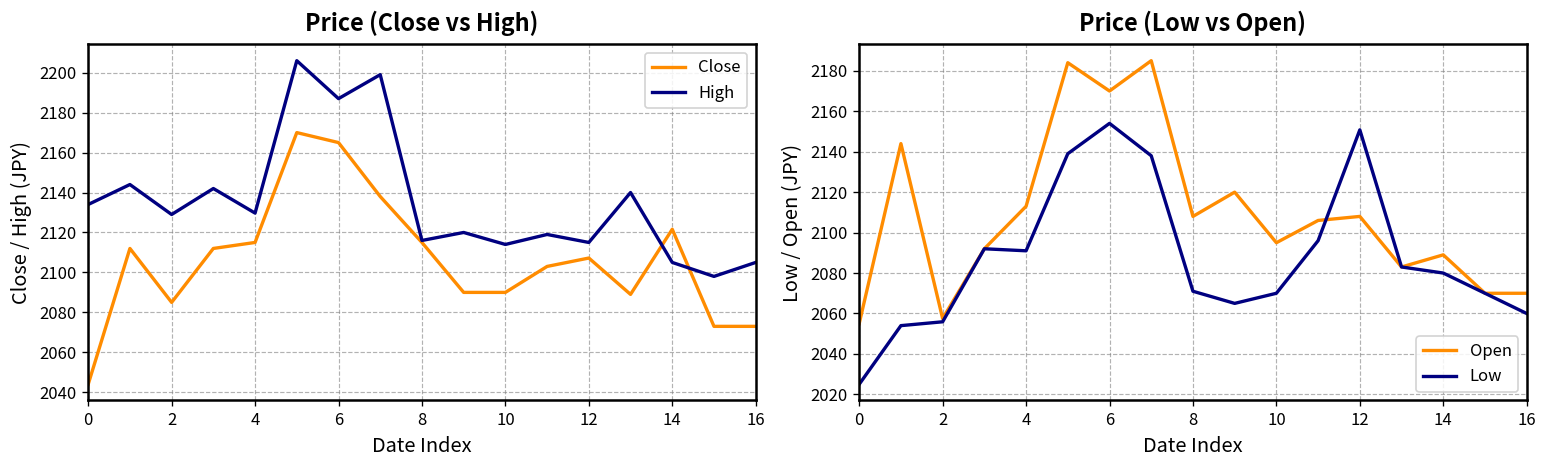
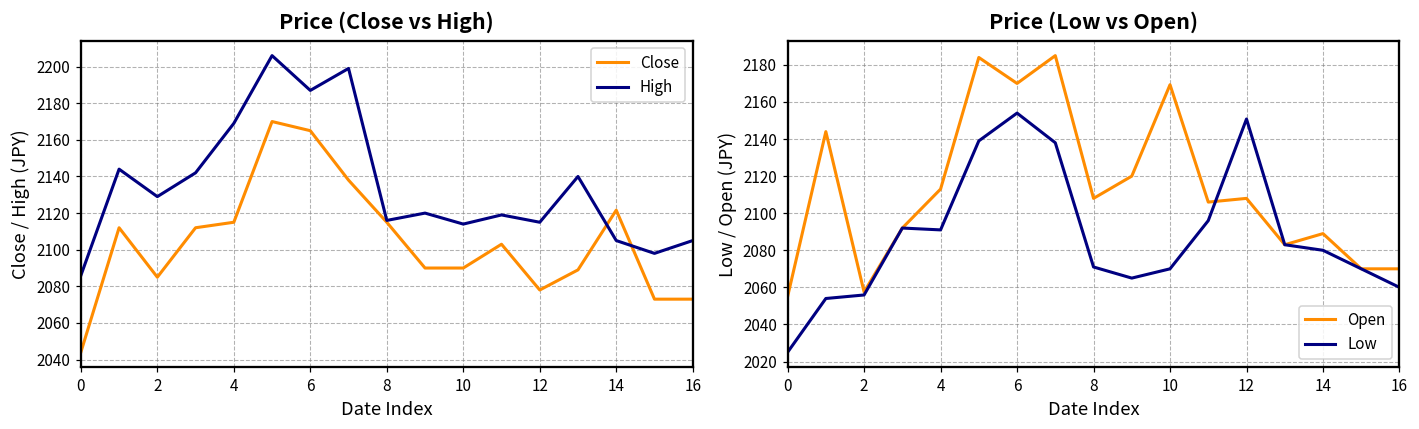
  {
    "Price (Close vs High)": {
      "Close": {
        "0": 2044,
        "2": 2085,
        "4": 2115,
        "6": 2165,
        "10": 2090,
-       "12": 2107,
+       "12": 2078,
        "14": 2122,
        "16": 2073
      },
      "High": {
-       "0": 2134,
+       "0": 2086,
        "2": 2129,
-       "4": 2130,
+       "4": 2169,
        "6": 2187,
        "10": 2114,
        "12": 2115,
        "14": 2105,
        "16": 2105
      }
    },
    "Price (Low vs Open)": {
      "Open": {
        "0": 2055,
        "2": 2058,
        "4": 2113,
        "6": 2170,
        "8": 2108,
-       "10": 2095,
+       "10": 2169,
        "12": 2108,
        "14": 2089,
        "16": 2070
      },
      "Low": {
        "0": 2025,
        "2": 2056,
        "4": 2091,
        "6": 2154,
        "8": 2071,
        "10": 2070,
        "12": 2151,
        "14": 2080,
        "16": 2060
      }
    }
  }
